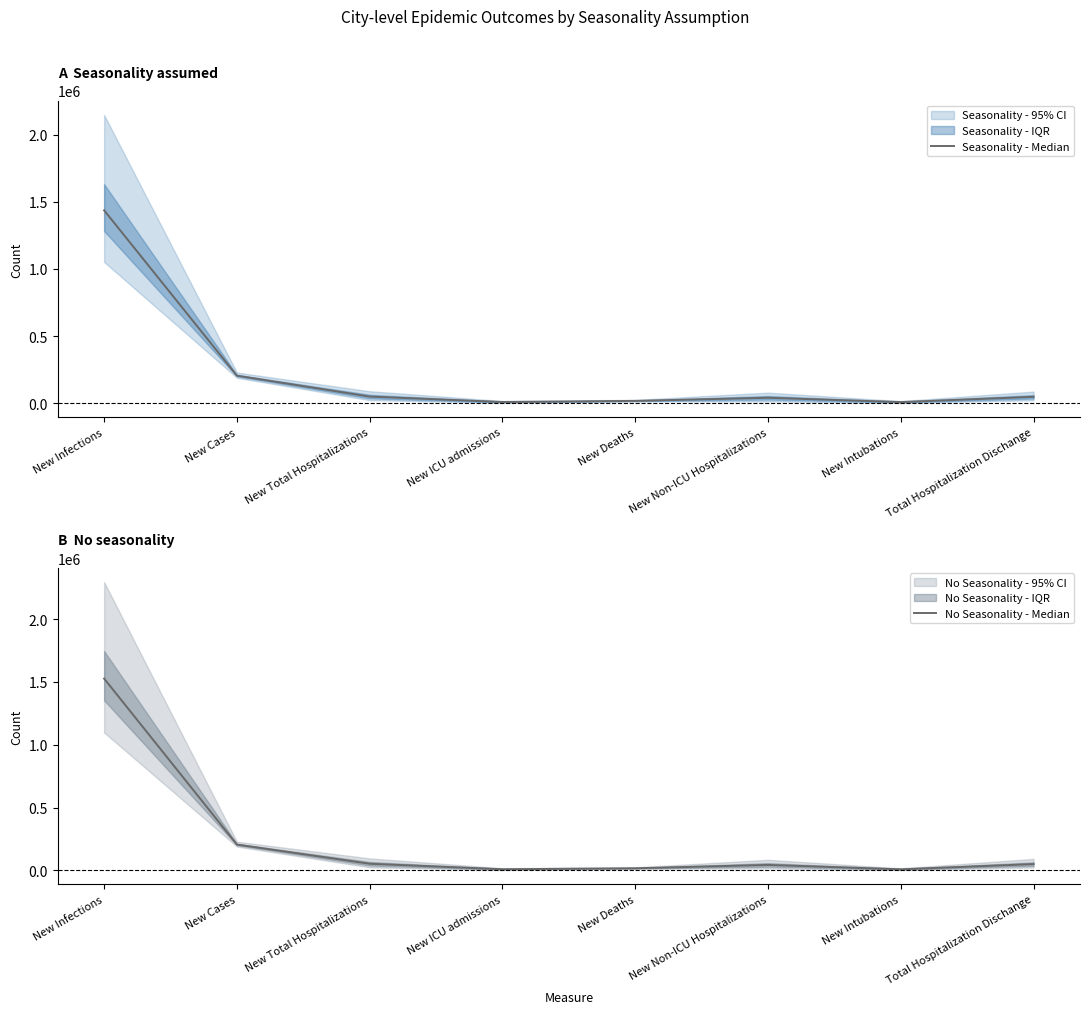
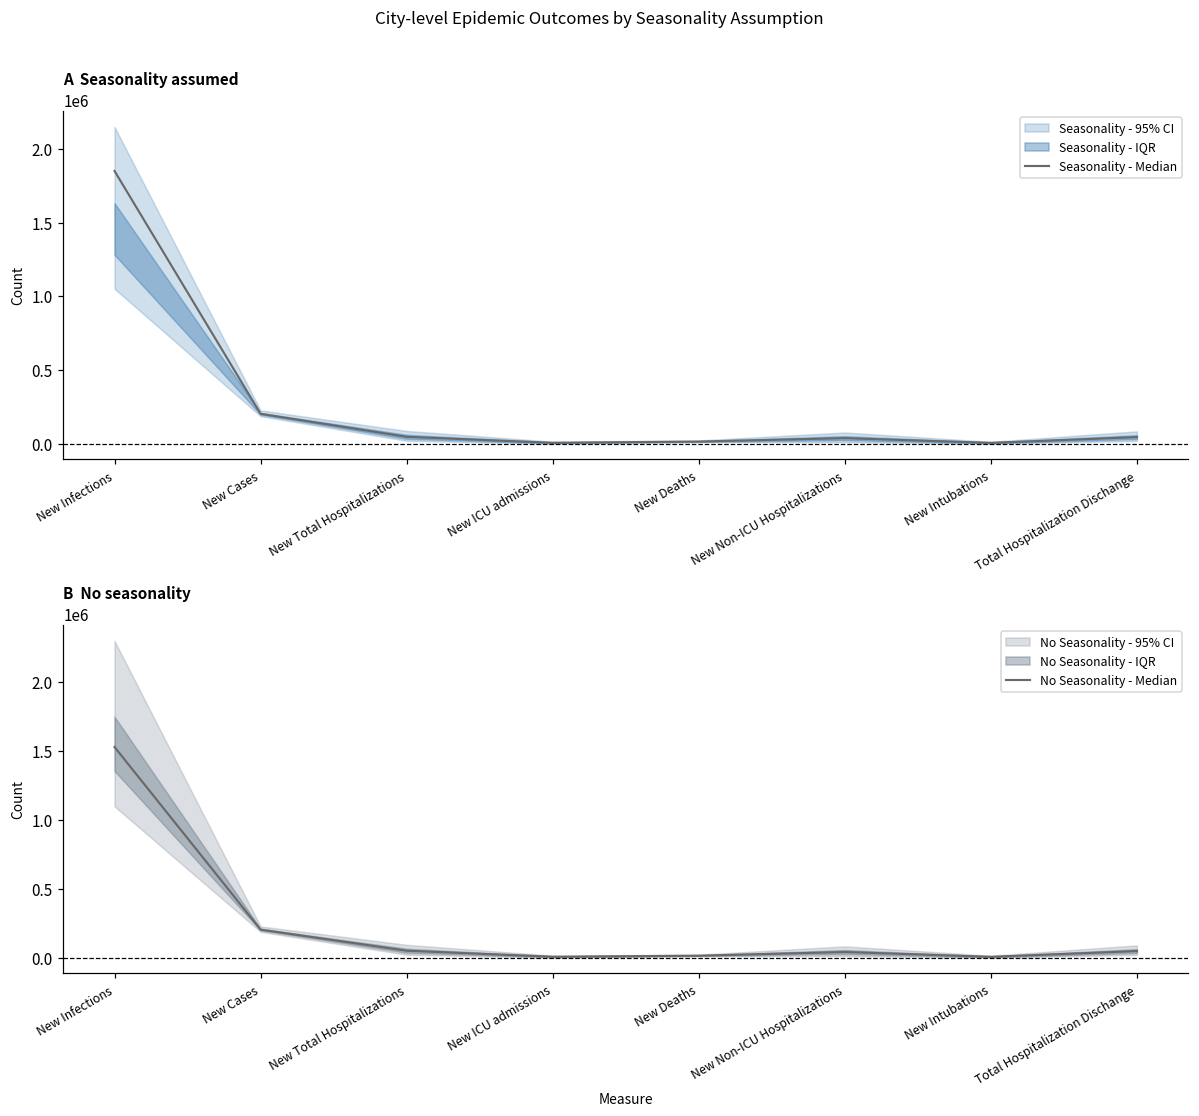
  {
    "A Seasonality assumed": {
      "Seasonality - Median": {
-       "New Infections": 1440000
+       "New Infections": 1850000
      }
    }
  }
